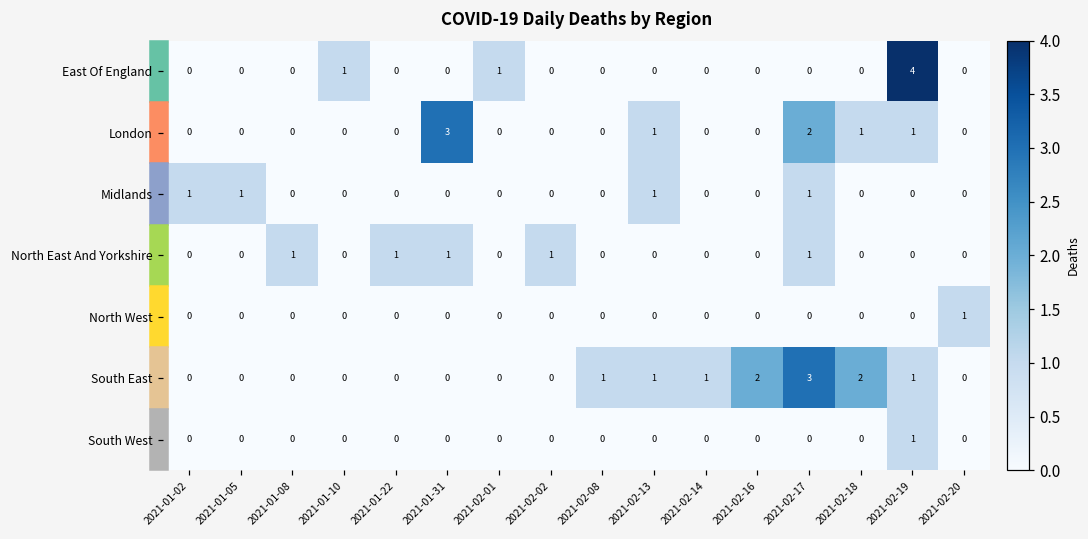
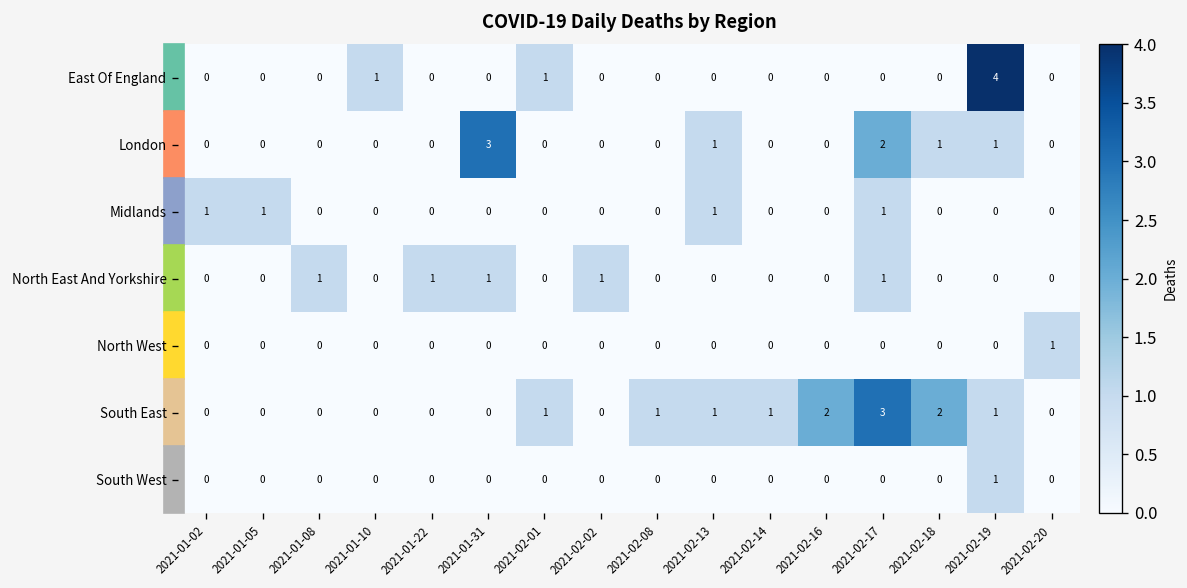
  {
    "East Of England": {
      "2021-01-02": 0,
      "2021-01-05": 0,
      "2021-01-08": 0,
      "2021-01-10": 1,
      "2021-01-22": 0,
      "2021-01-31": 0,
      "2021-02-01": 1,
      "2021-02-02": 0,
      "2021-02-08": 0,
      "2021-02-13": 0,
      "2021-02-14": 0,
      "2021-02-16": 0,
      "2021-02-17": 0,
      "2021-02-18": 0,
      "2021-02-19": 4,
      "2021-02-20": 0
    },
    "London": {
      "2021-01-02": 0,
      "2021-01-05": 0,
      "2021-01-08": 0,
      "2021-01-10": 0,
      "2021-01-22": 0,
      "2021-01-31": 3,
      "2021-02-01": 0,
      "2021-02-02": 0,
      "2021-02-08": 0,
      "2021-02-13": 1,
      "2021-02-14": 0,
      "2021-02-16": 0,
      "2021-02-17": 2,
      "2021-02-18": 1,
      "2021-02-19": 1,
      "2021-02-20": 0
    },
    "Midlands": {
      "2021-01-02": 1,
      "2021-01-05": 1,
      "2021-01-08": 0,
      "2021-01-10": 0,
      "2021-01-22": 0,
      "2021-01-31": 0,
      "2021-02-01": 0,
      "2021-02-02": 0,
      "2021-02-08": 0,
      "2021-02-13": 1,
      "2021-02-14": 0,
      "2021-02-16": 0,
      "2021-02-17": 1,
      "2021-02-18": 0,
      "2021-02-19": 0,
      "2021-02-20": 0
    },
    "North East And Yorkshire": {
      "2021-01-02": 0,
      "2021-01-05": 0,
      "2021-01-08": 1,
      "2021-01-10": 0,
      "2021-01-22": 1,
      "2021-01-31": 1,
      "2021-02-01": 0,
      "2021-02-02": 1,
      "2021-02-08": 0,
      "2021-02-13": 0,
      "2021-02-14": 0,
      "2021-02-16": 0,
      "2021-02-17": 1,
      "2021-02-18": 0,
      "2021-02-19": 0,
      "2021-02-20": 0
    },
    "North West": {
      "2021-01-02": 0,
      "2021-01-05": 0,
      "2021-01-08": 0,
      "2021-01-10": 0,
      "2021-01-22": 0,
      "2021-01-31": 0,
      "2021-02-01": 0,
      "2021-02-02": 0,
      "2021-02-08": 0,
      "2021-02-13": 0,
      "2021-02-14": 0,
      "2021-02-16": 0,
      "2021-02-17": 0,
      "2021-02-18": 0,
      "2021-02-19": 0,
      "2021-02-20": 1
    },
    "South East": {
      "2021-01-02": 0,
      "2021-01-05": 0,
      "2021-01-08": 0,
      "2021-01-10": 0,
      "2021-01-22": 0,
      "2021-01-31": 0,
-     "2021-02-01": 0,
+     "2021-02-01": 1,
      "2021-02-02": 0,
      "2021-02-08": 1,
      "2021-02-13": 1,
      "2021-02-14": 1,
      "2021-02-16": 2,
      "2021-02-17": 3,
      "2021-02-18": 2,
      "2021-02-19": 1,
      "2021-02-20": 0
    },
    "South West": {
      "2021-01-02": 0,
      "2021-01-05": 0,
      "2021-01-08": 0,
      "2021-01-10": 0,
      "2021-01-22": 0,
      "2021-01-31": 0,
      "2021-02-01": 0,
      "2021-02-02": 0,
      "2021-02-08": 0,
      "2021-02-13": 0,
      "2021-02-14": 0,
      "2021-02-16": 0,
      "2021-02-17": 0,
      "2021-02-18": 0,
      "2021-02-19": 1,
      "2021-02-20": 0
    }
  }
